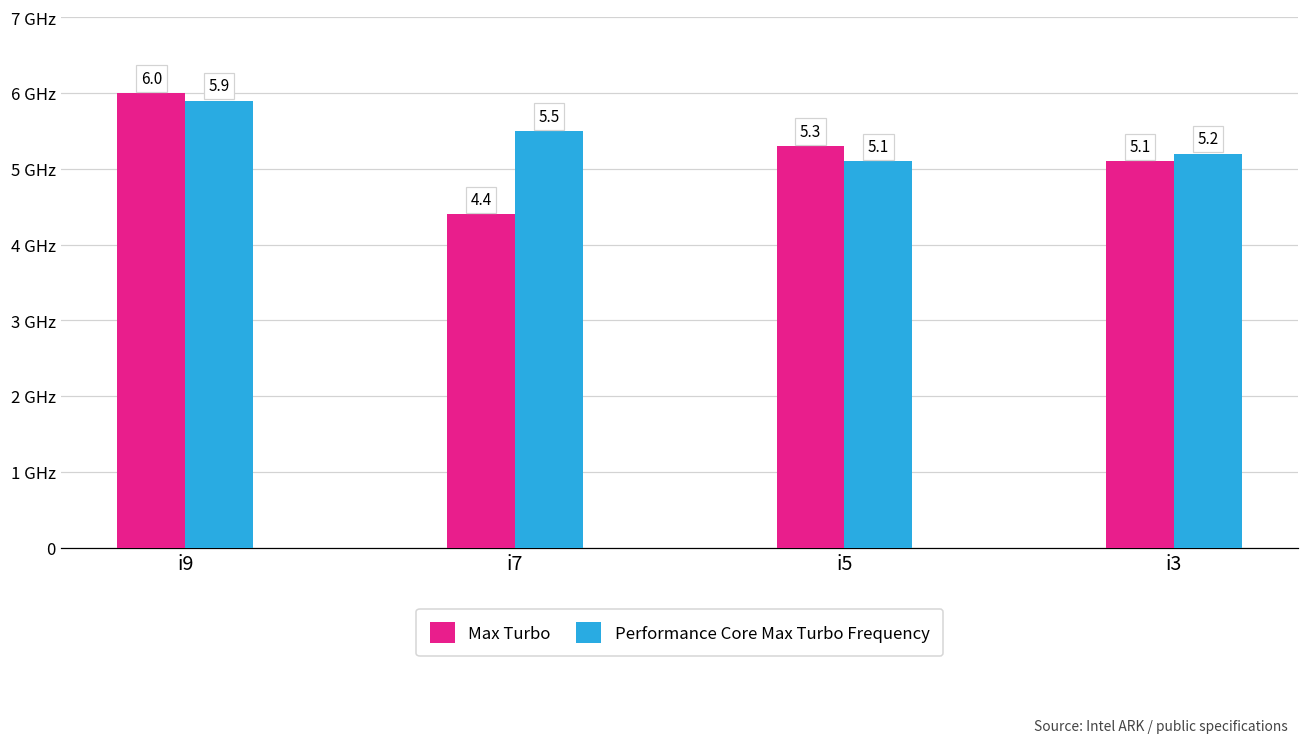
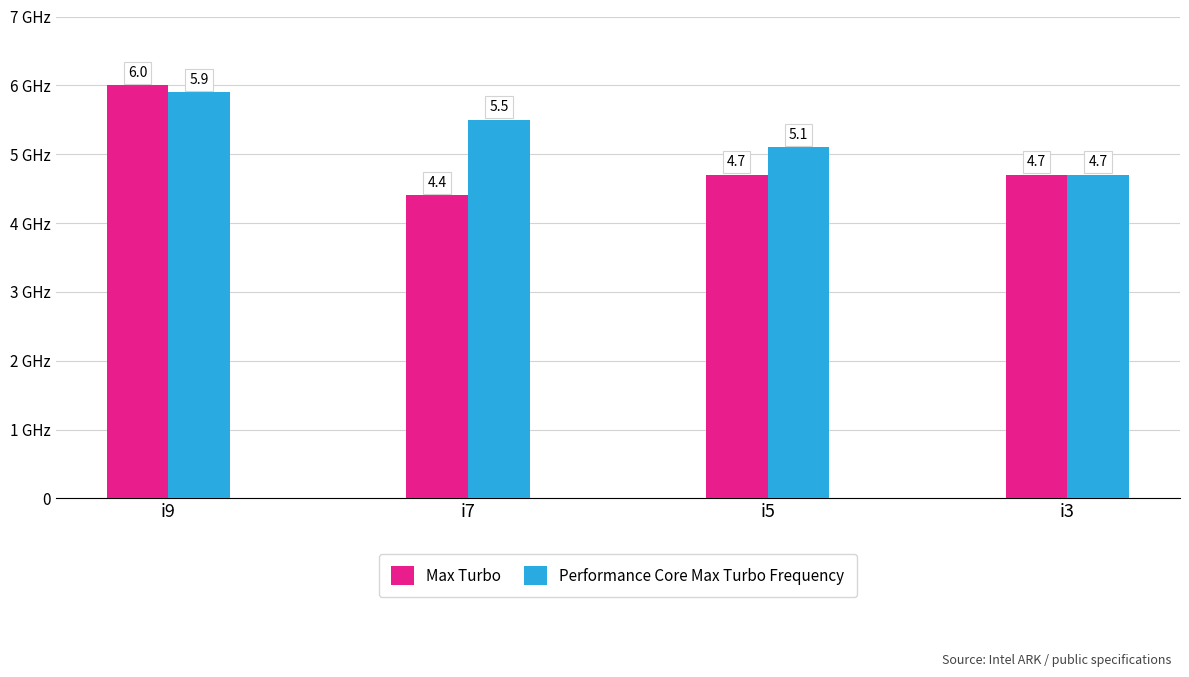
  {
    "Max Turbo": {
-     "i5": 5.3,
-     "i3": 5.1
+     "i5": 4.7,
+     "i3": 4.7
    },
    "Performance Core Max Turbo Frequency": {
-     "i3": 5.2
+     "i3": 4.7
    }
  }
